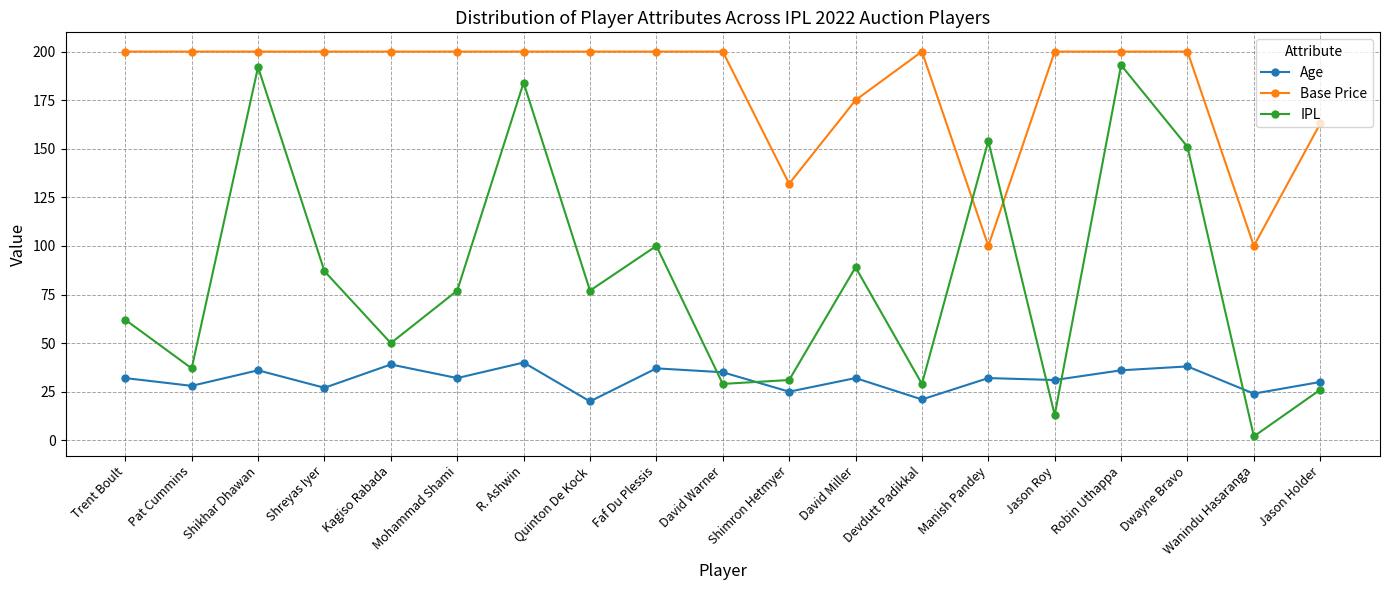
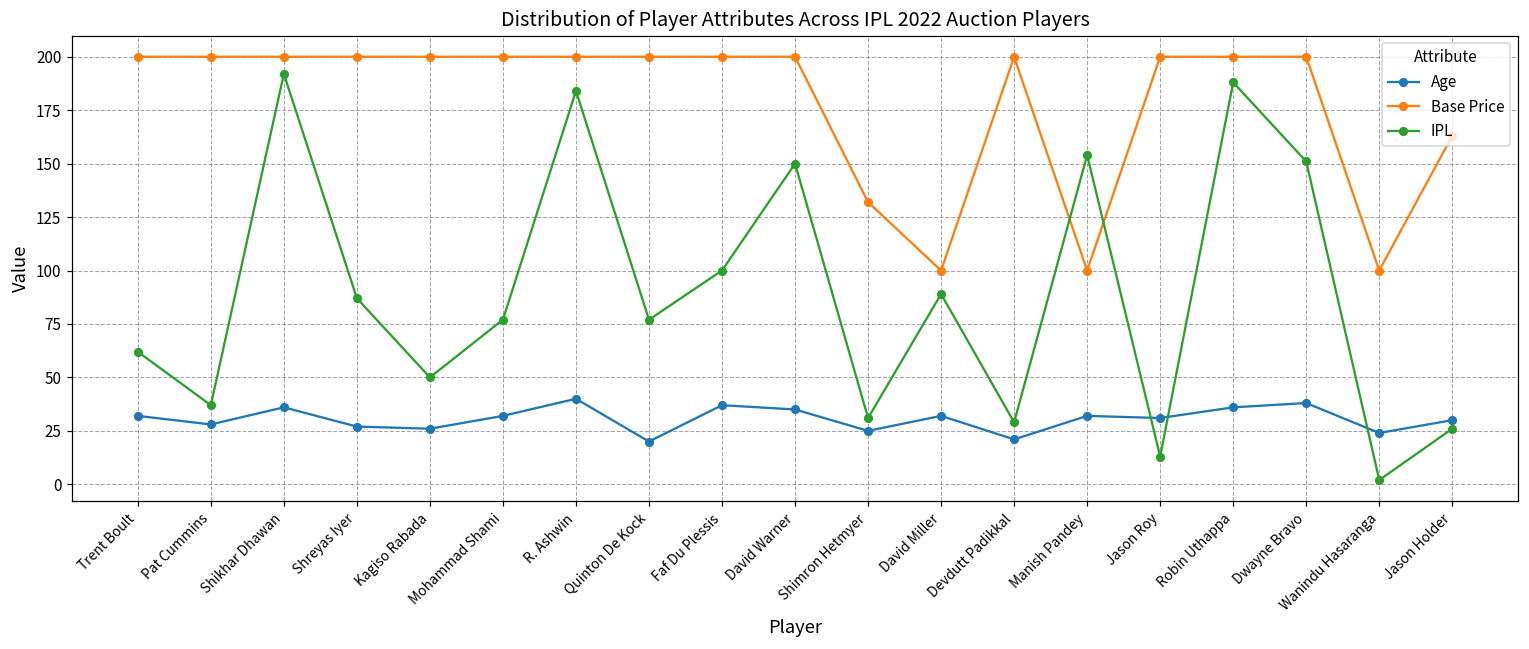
  {
    "Age": {
      "Trent Boult": 32,
      "Pat Cummins": 28,
      "Shikhar Dhawan": 36,
      "Shreyas Iyer": 27,
-     "Kagiso Rabada": 39,
+     "Kagiso Rabada": 26,
      "Mohammad Shami": 32,
      "R. Ashwin": 40,
      "Quinton De Kock": 20,
      "Faf Du Plessis": 37,
      "David Warner": 35,
      "Shimron Hetmyer": 25,
      "David Miller": 32,
      "Devdutt Padikkal": 21,
      "Manish Pandey": 32,
      "Jason Roy": 31,
      "Robin Uthappa": 36,
      "Dwayne Bravo": 38,
      "Wanindu Hasaranga": 24,
      "Jason Holder": 30
    },
    "Base Price": {
      "Trent Boult": 200,
      "Pat Cummins": 200,
      "Shikhar Dhawan": 200,
      "Shreyas Iyer": 200,
      "Kagiso Rabada": 200,
      "Mohammad Shami": 200,
      "R. Ashwin": 200,
      "Quinton De Kock": 200,
      "Faf Du Plessis": 200,
      "David Warner": 200,
      "Shimron Hetmyer": 132,
-     "David Miller": 175,
+     "David Miller": 100,
      "Devdutt Padikkal": 200,
      "Manish Pandey": 100,
      "Jason Roy": 200,
      "Robin Uthappa": 200,
      "Dwayne Bravo": 200,
      "Wanindu Hasaranga": 100
    },
    "IPL": {
      "Trent Boult": 62,
      "Pat Cummins": 37,
      "Shikhar Dhawan": 192,
      "Shreyas Iyer": 87,
      "Kagiso Rabada": 50,
      "Mohammad Shami": 77,
      "R. Ashwin": 184,
      "Quinton De Kock": 77,
      "Faf Du Plessis": 100,
-     "David Warner": 29,
+     "David Warner": 150,
      "Shimron Hetmyer": 31,
      "David Miller": 89,
      "Devdutt Padikkal": 29,
      "Manish Pandey": 154,
      "Jason Roy": 13,
-     "Robin Uthappa": 193,
+     "Robin Uthappa": 188,
      "Dwayne Bravo": 151,
      "Wanindu Hasaranga": 2,
      "Jason Holder": 26
    }
  }
